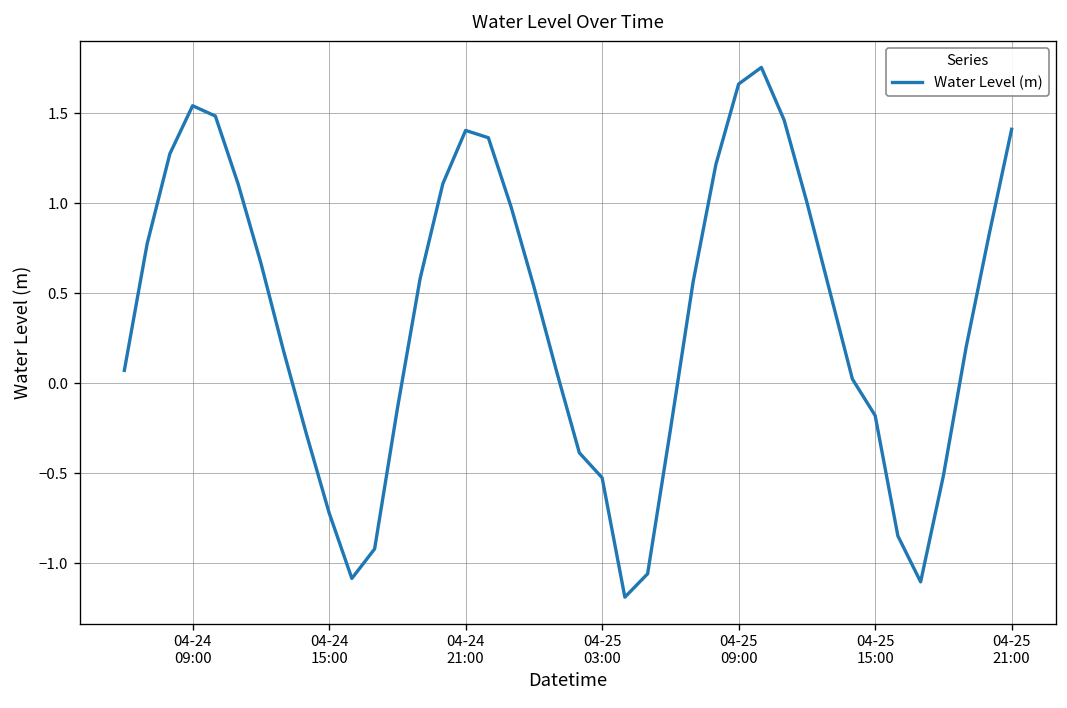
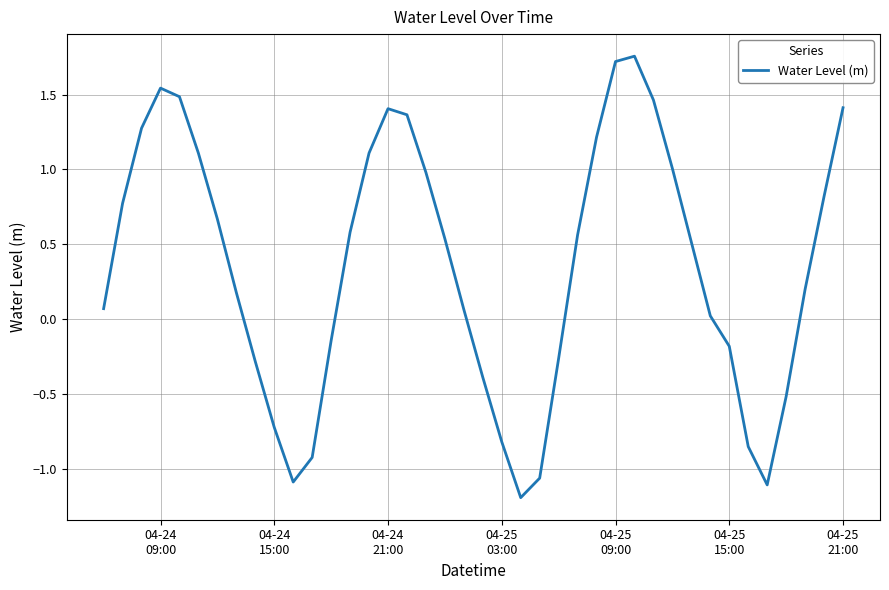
  {
    "04-24 09:00": 1.54,
    "04-24 15:00": -0.72,
    "04-24 21:00": 1.41,
-   "04-25 03:00": -0.53,
-   "04-25 09:00": 1.66,
+   "04-25 03:00": -0.82,
+   "04-25 09:00": 1.72,
    "04-25 15:00": -0.18,
    "04-25 21:00": 1.41
  }
